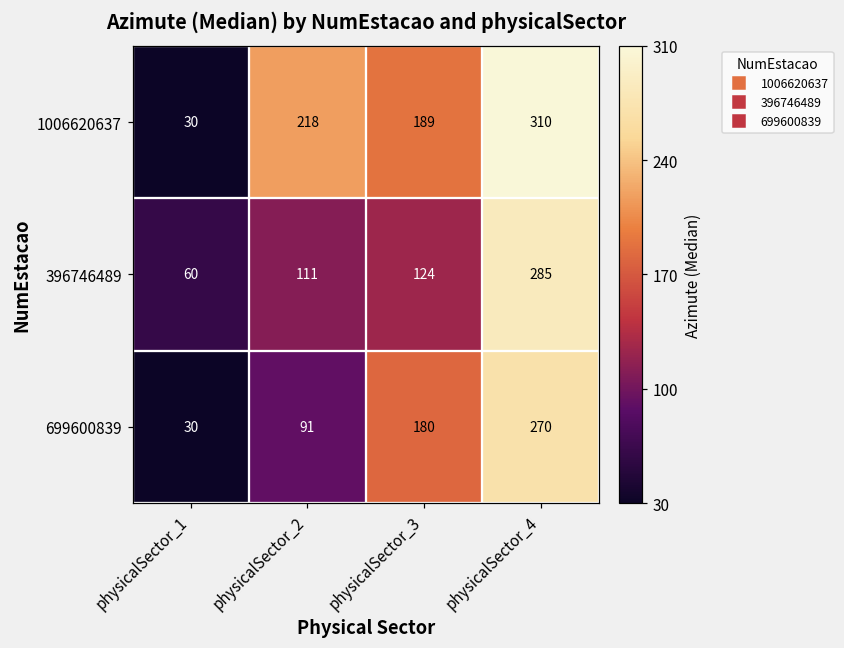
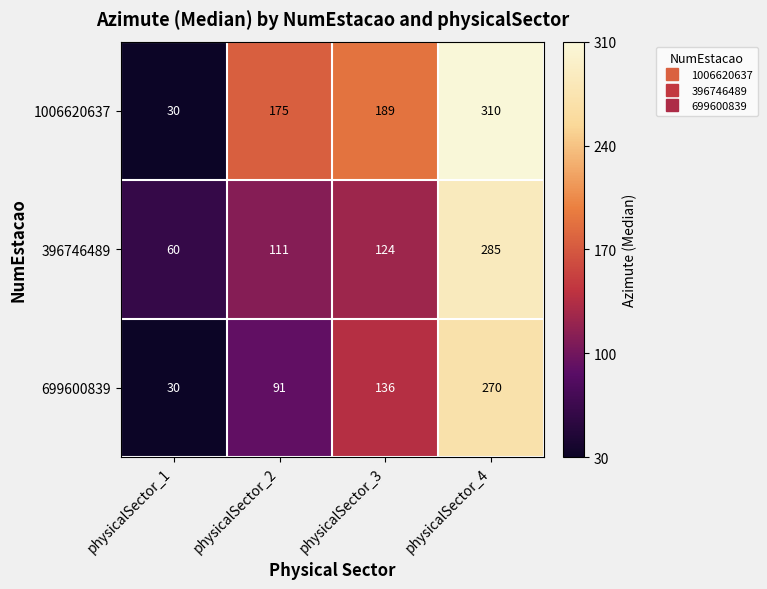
  {
    "1006620637": {
      "physicalSector_1": 30,
-     "physicalSector_2": 218,
+     "physicalSector_2": 175,
      "physicalSector_3": 189,
      "physicalSector_4": 310
    },
    "396746489": {
      "physicalSector_1": 60,
      "physicalSector_2": 111,
      "physicalSector_3": 124,
      "physicalSector_4": 285
    },
    "699600839": {
      "physicalSector_1": 30,
      "physicalSector_2": 91,
-     "physicalSector_3": 180,
+     "physicalSector_3": 136,
      "physicalSector_4": 270
    }
  }
